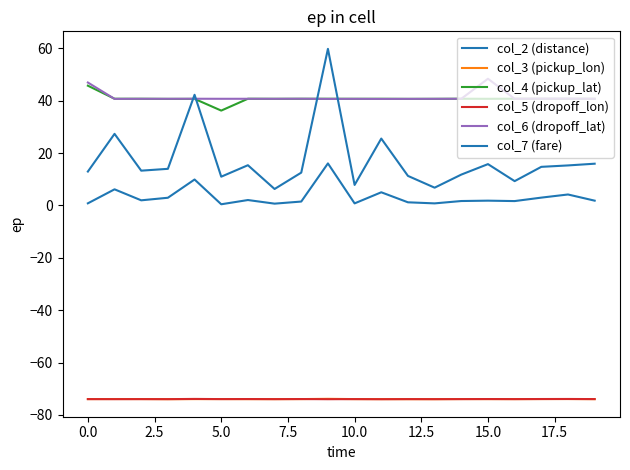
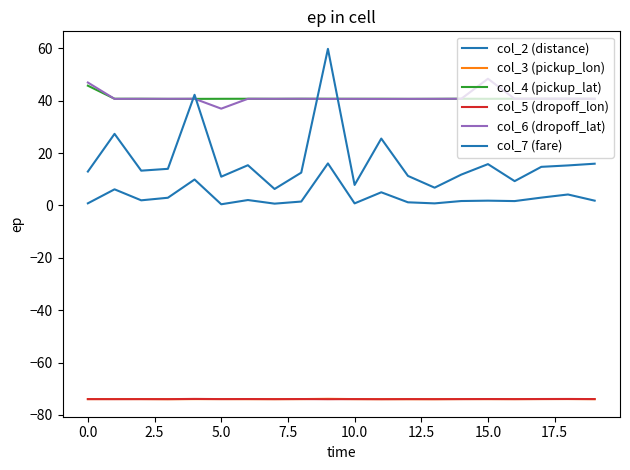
  {
    "col_5 (dropoff_lon)": {
      "0.0": -74,
      "5.0": -74,
      "10.0": -74,
      "15.0": -74
    },
    "col_4 (pickup_lat)": {
      "0.0": 46,
-     "5.0": 36
+     "5.0": 41
    },
    "col_6 (dropoff_lat)": {
      "0.0": 47,
-     "5.0": 41
+     "5.0": 37
    }
  }
